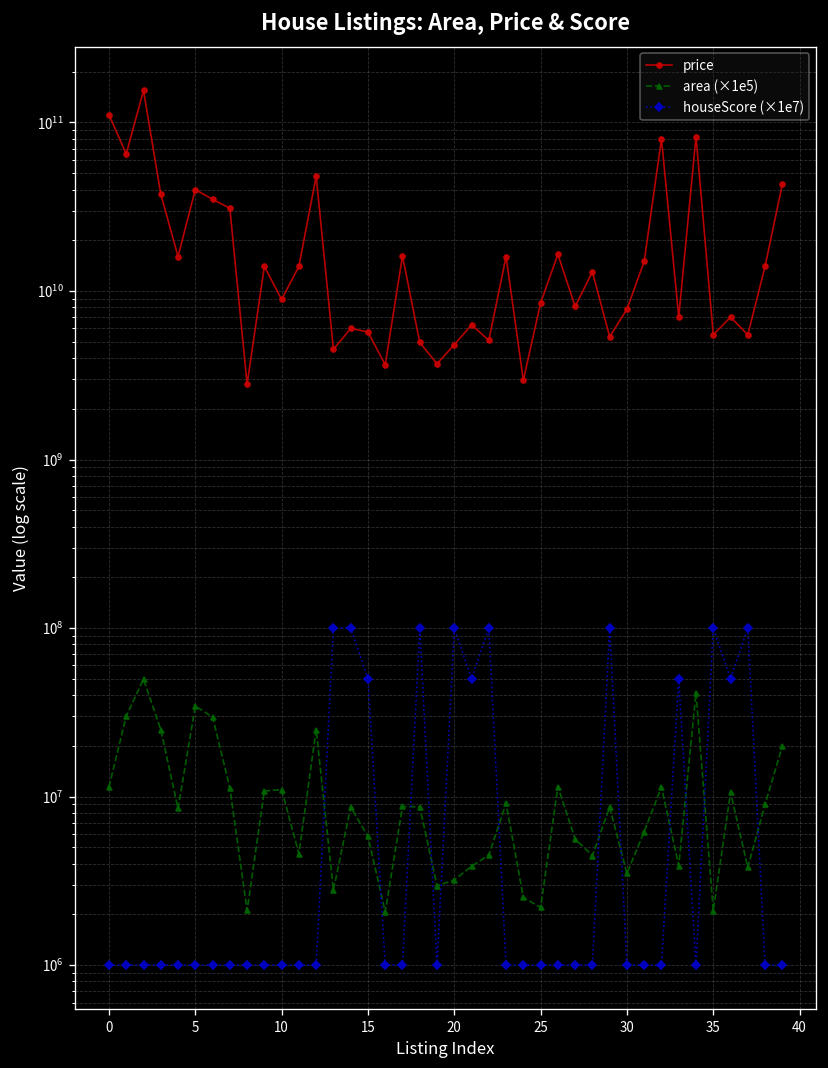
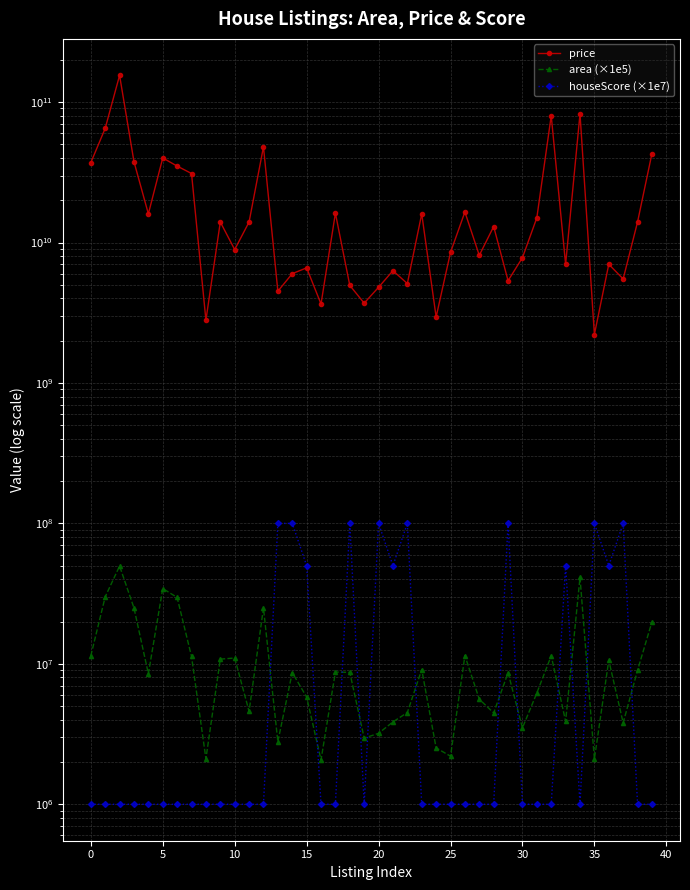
  {
    "price": {
-     "0": 110000000000,
+     "0": 37000000000,
      "5": 40000000000,
      "10": 9000000000,
-     "15": 5700000000,
+     "15": 7000000000,
      "20": 4800000000,
      "25": 9000000000,
      "30": 8000000000,
-     "35": 5500000000
+     "35": 2200000000
    },
    "area (×1e5)": {
      "0": 11000000,
      "5": 34000000,
      "10": 11000000,
      "15": 5800000,
      "20": 3200000,
      "25": 2200000,
      "30": 3500000,
      "35": 2100000
    },
    "houseScore (×1e7)": {
      "0": 1000000,
      "5": 1000000,
      "10": 1000000,
      "15": 50000000,
      "20": 100000000,
      "25": 1000000,
      "30": 1000000,
      "35": 100000000
    }
  }
